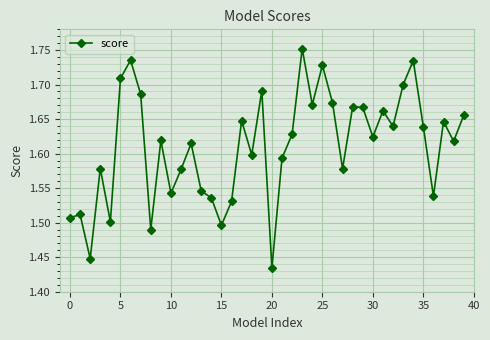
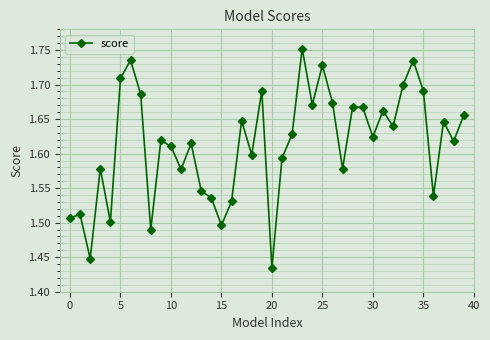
  {
    "0": 1.51,
    "5": 1.71,
-   "10": 1.54,
+   "10": 1.61,
    "15": 1.50,
    "20": 1.43,
    "25": 1.73,
    "30": 1.62,
-   "35": 1.64
+   "35": 1.69
  }
